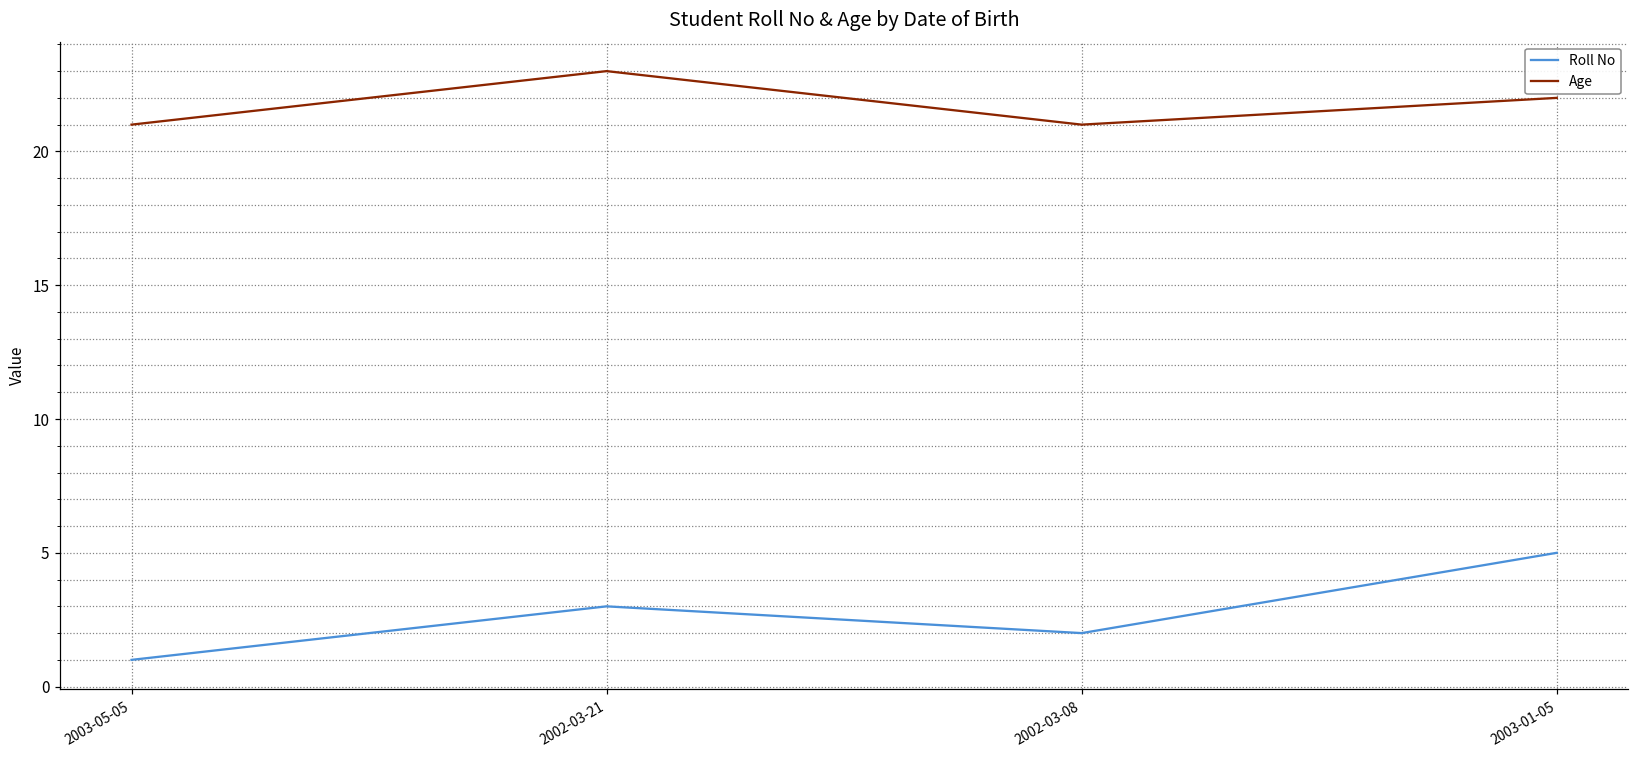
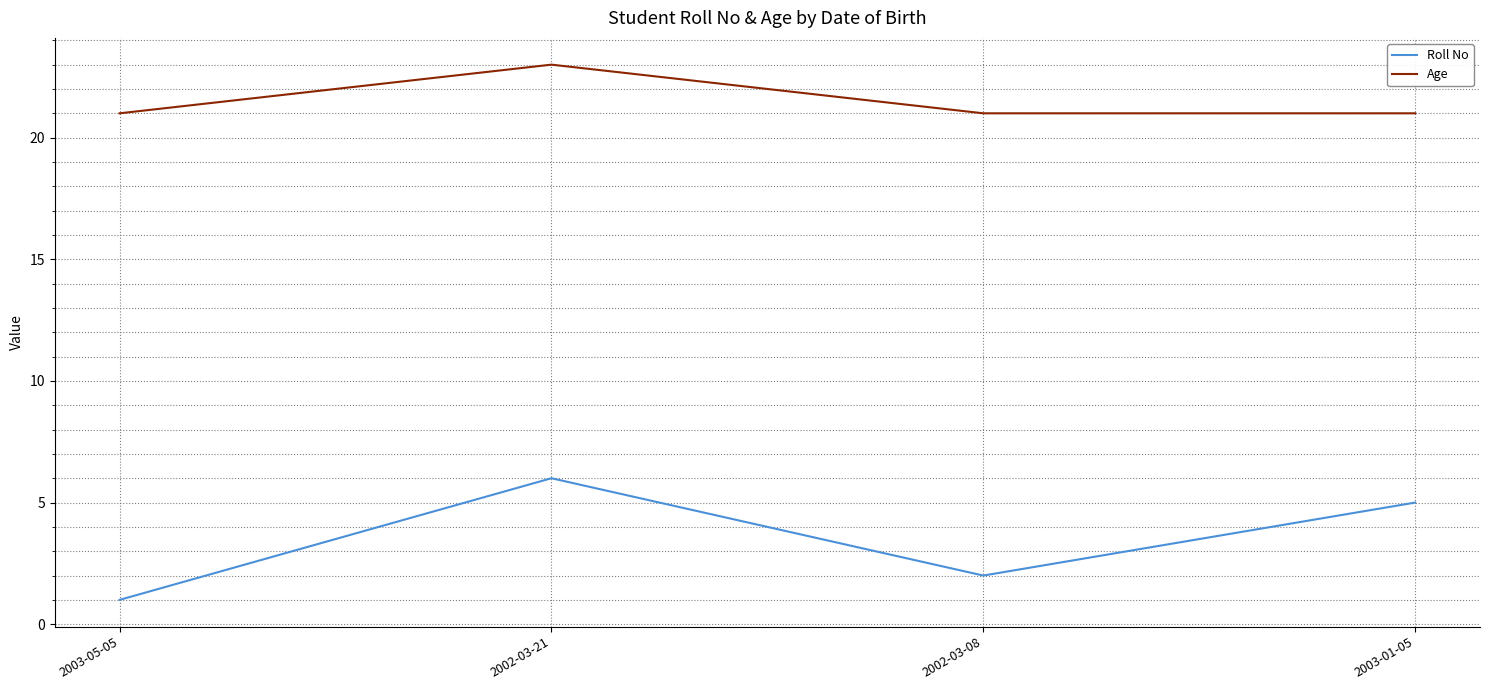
  {
    "Roll No": {
      "2003-05-05": 1,
-     "2002-03-21": 3,
+     "2002-03-21": 6,
      "2002-03-08": 2,
      "2003-01-05": 5
    },
    "Age": {
      "2003-05-05": 21,
      "2002-03-21": 23,
      "2002-03-08": 21,
-     "2003-01-05": 22
+     "2003-01-05": 21
    }
  }
